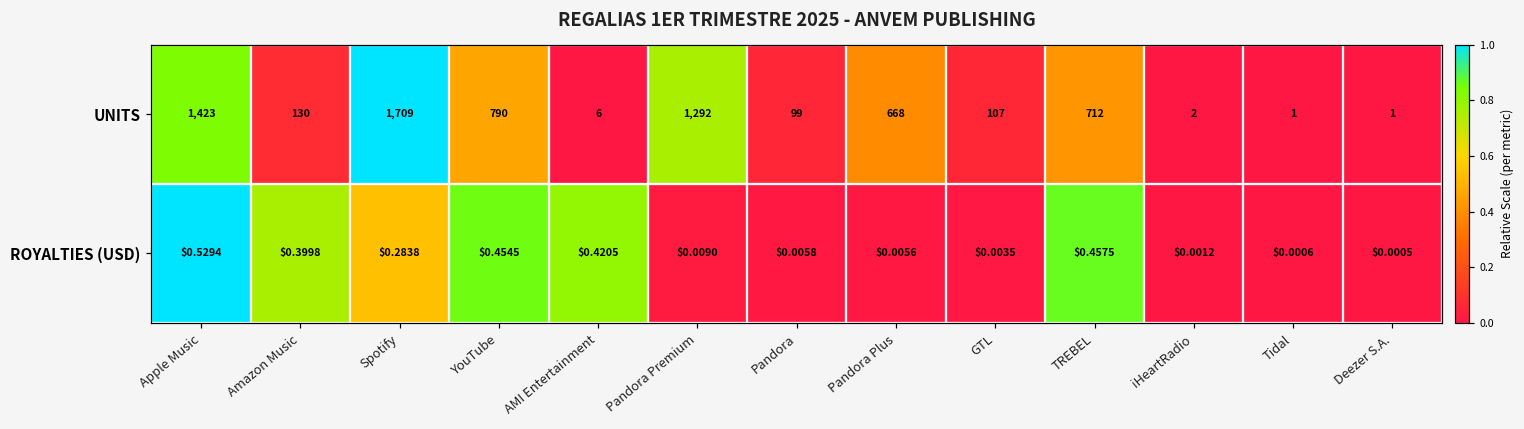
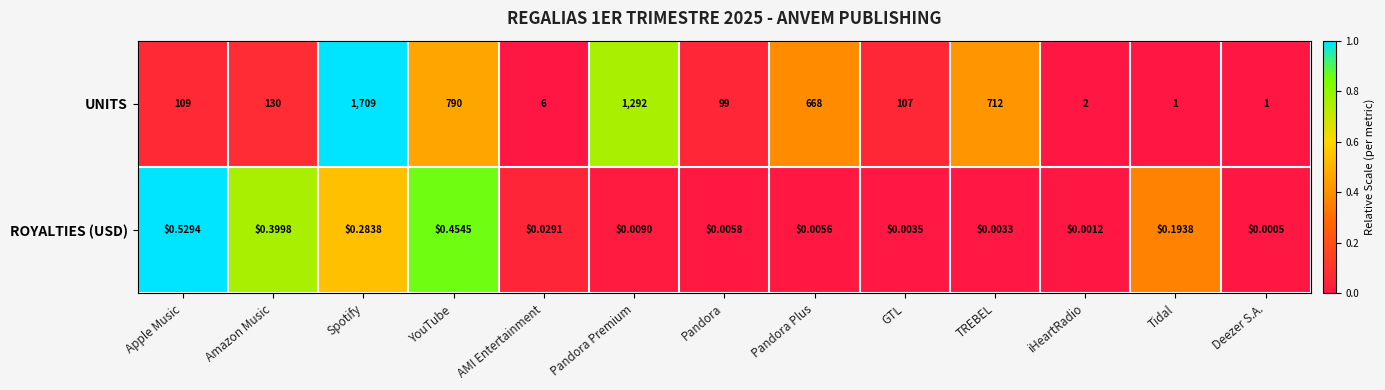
  {
    "UNITS": {
-     "Apple Music": "1,423",
+     "Apple Music": "109",
      "Amazon Music": "130",
      "Spotify": "1,709",
      "YouTube": "790",
      "AMI Entertainment": "6",
      "Pandora Premium": "1,292",
      "Pandora": "99",
      "Pandora Plus": "668",
      "GTL": "107",
      "TREBEL": "712",
      "iHeartRadio": "2",
      "Tidal": "1",
      "Deezer S.A.": "1"
    },
    "ROYALTIES (USD)": {
      "Apple Music": "$0.5294",
      "Amazon Music": "$0.3998",
      "Spotify": "$0.2838",
      "YouTube": "$0.4545",
-     "AMI Entertainment": "$0.4205",
+     "AMI Entertainment": "$0.0291",
      "Pandora Premium": "$0.0090",
      "Pandora": "$0.0058",
      "Pandora Plus": "$0.0056",
      "GTL": "$0.0035",
-     "TREBEL": "$0.4575",
+     "TREBEL": "$0.0033",
      "iHeartRadio": "$0.0012",
-     "Tidal": "$0.0006",
+     "Tidal": "$0.1938",
      "Deezer S.A.": "$0.0005"
    }
  }
